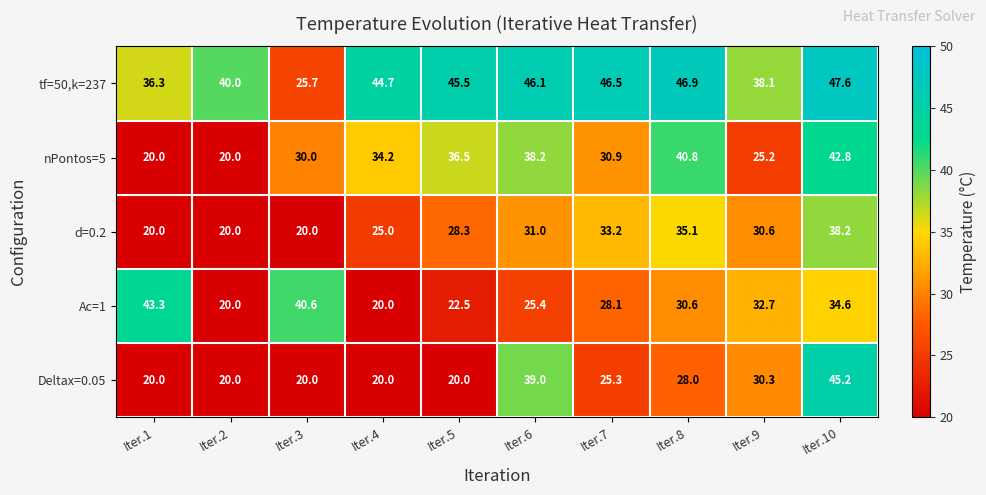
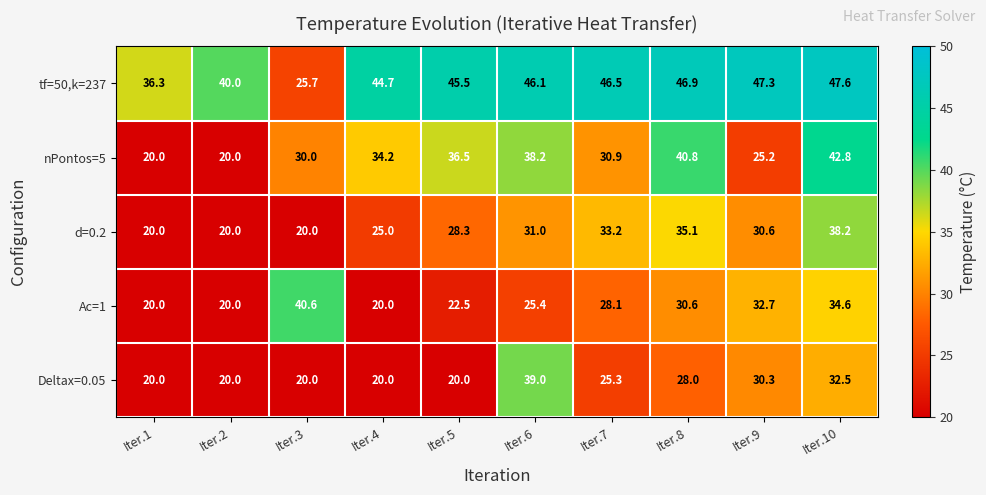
  {
    "tf=50,k=237": {
      "Iter.1": 36.3,
      "Iter.2": 40.0,
      "Iter.3": 25.7,
      "Iter.4": 44.7,
      "Iter.5": 45.5,
      "Iter.6": 46.1,
      "Iter.7": 46.5,
      "Iter.8": 46.9,
-     "Iter.9": 38.1,
+     "Iter.9": 47.3,
      "Iter.10": 47.6
    },
    "nPontos=5": {
      "Iter.1": 20.0,
      "Iter.2": 20.0,
      "Iter.3": 30.0,
      "Iter.4": 34.2,
      "Iter.5": 36.5,
      "Iter.6": 38.2,
      "Iter.7": 30.9,
      "Iter.8": 40.8,
      "Iter.9": 25.2,
      "Iter.10": 42.8
    },
    "d=0.2": {
      "Iter.1": 20.0,
      "Iter.2": 20.0,
      "Iter.3": 20.0,
      "Iter.4": 25.0,
      "Iter.5": 28.3,
      "Iter.6": 31.0,
      "Iter.7": 33.2,
      "Iter.8": 35.1,
      "Iter.9": 30.6,
      "Iter.10": 38.2
    },
    "Ac=1": {
-     "Iter.1": 43.3,
+     "Iter.1": 20.0,
      "Iter.2": 20.0,
      "Iter.3": 40.6,
      "Iter.4": 20.0,
      "Iter.5": 22.5,
      "Iter.6": 25.4,
      "Iter.7": 28.1,
      "Iter.8": 30.6,
      "Iter.9": 32.7,
      "Iter.10": 34.6
    },
    "Deltax=0.05": {
      "Iter.1": 20.0,
      "Iter.2": 20.0,
      "Iter.3": 20.0,
      "Iter.4": 20.0,
      "Iter.5": 20.0,
      "Iter.6": 39.0,
      "Iter.7": 25.3,
      "Iter.8": 28.0,
      "Iter.9": 30.3,
-     "Iter.10": 45.2
+     "Iter.10": 32.5
    }
  }
